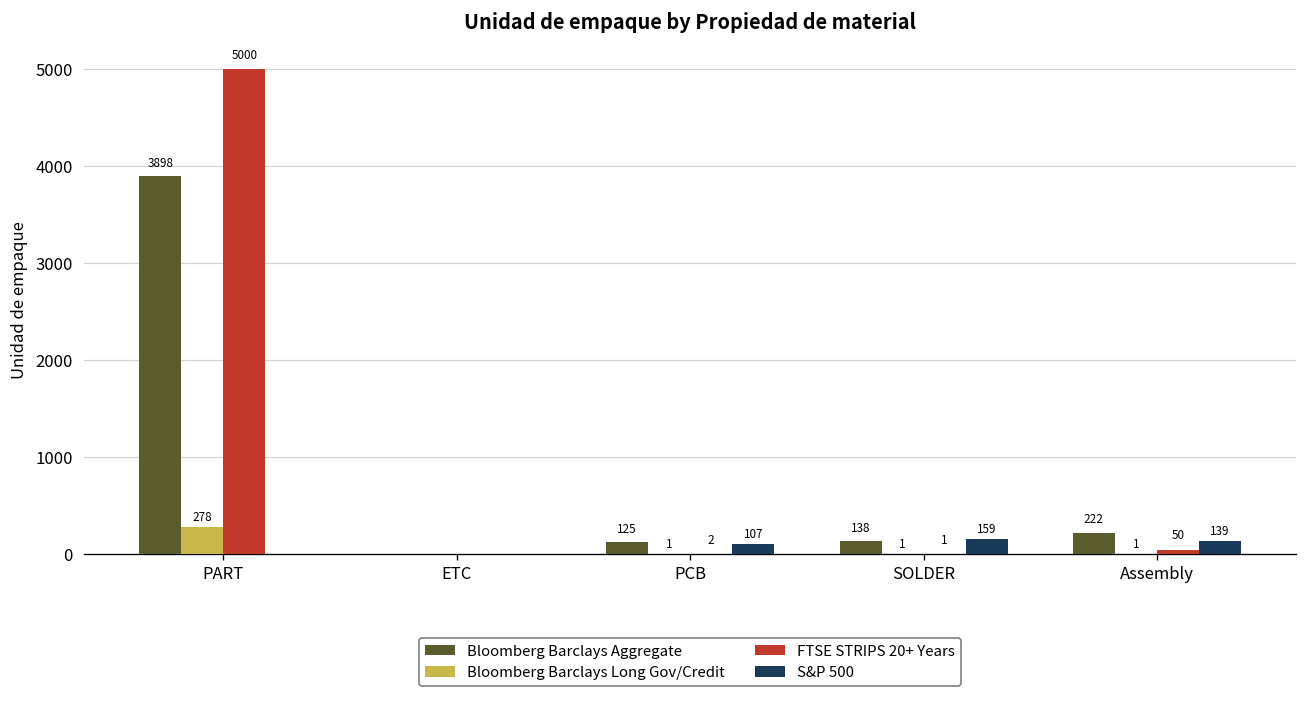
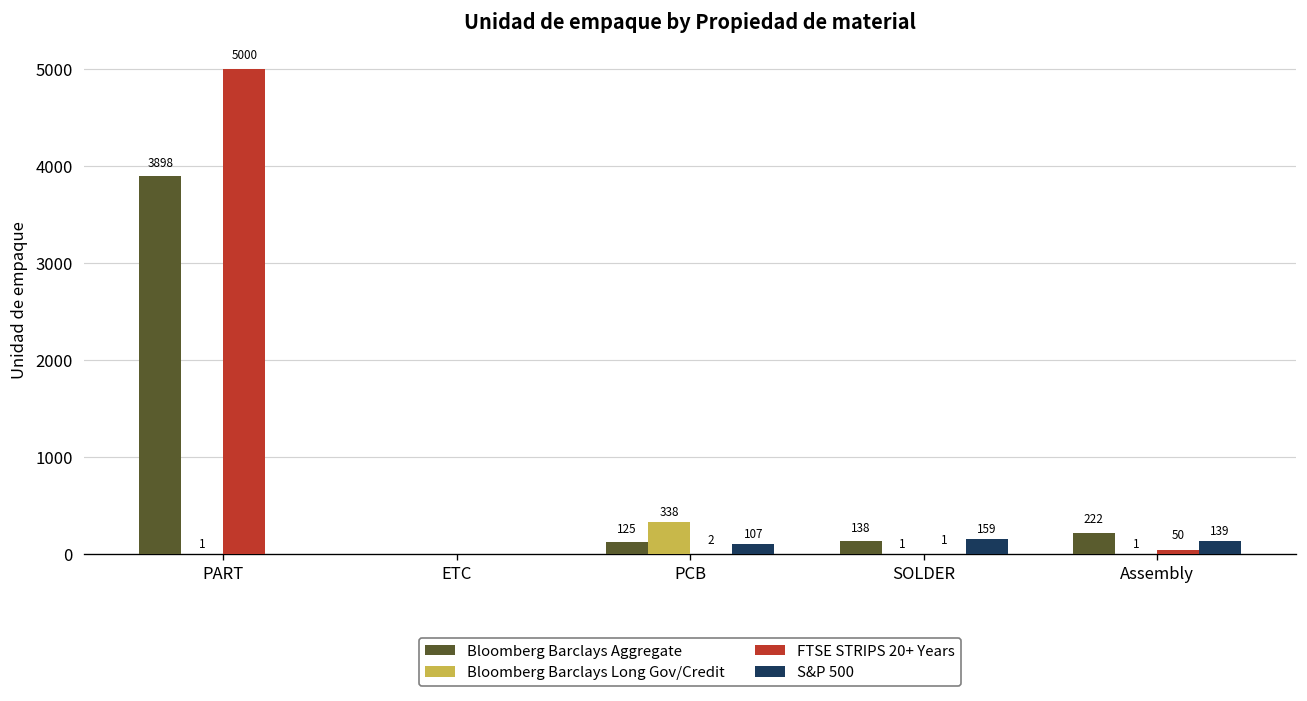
  {
    "Bloomberg Barclays Aggregate": {
      "PART": 3898,
      "PCB": 125,
      "SOLDER": 138,
      "Assembly": 222
    },
    "Bloomberg Barclays Long Gov/Credit": {
-     "PART": 278,
-     "PCB": 1,
+     "PART": 1,
+     "PCB": 338,
      "SOLDER": 1,
      "Assembly": 1
    },
    "FTSE STRIPS 20+ Years": {
      "PART": 5000,
      "PCB": 2,
      "SOLDER": 1,
      "Assembly": 50
    },
    "S&P 500": {
      "PCB": 107,
      "SOLDER": 159,
      "Assembly": 139
    }
  }
